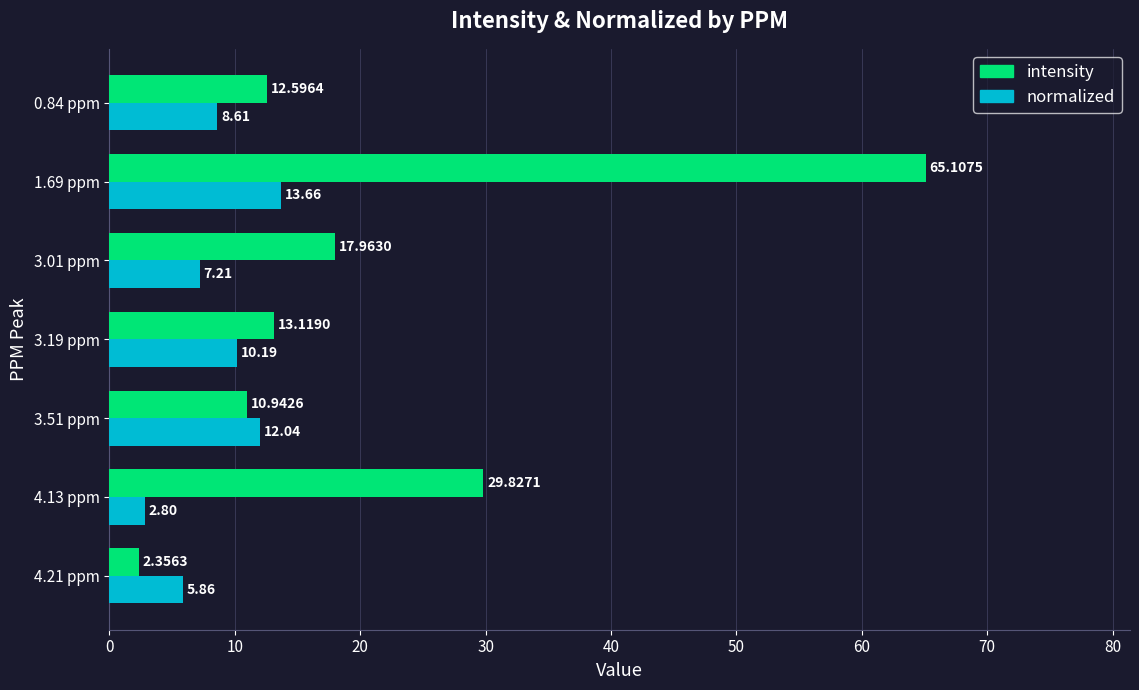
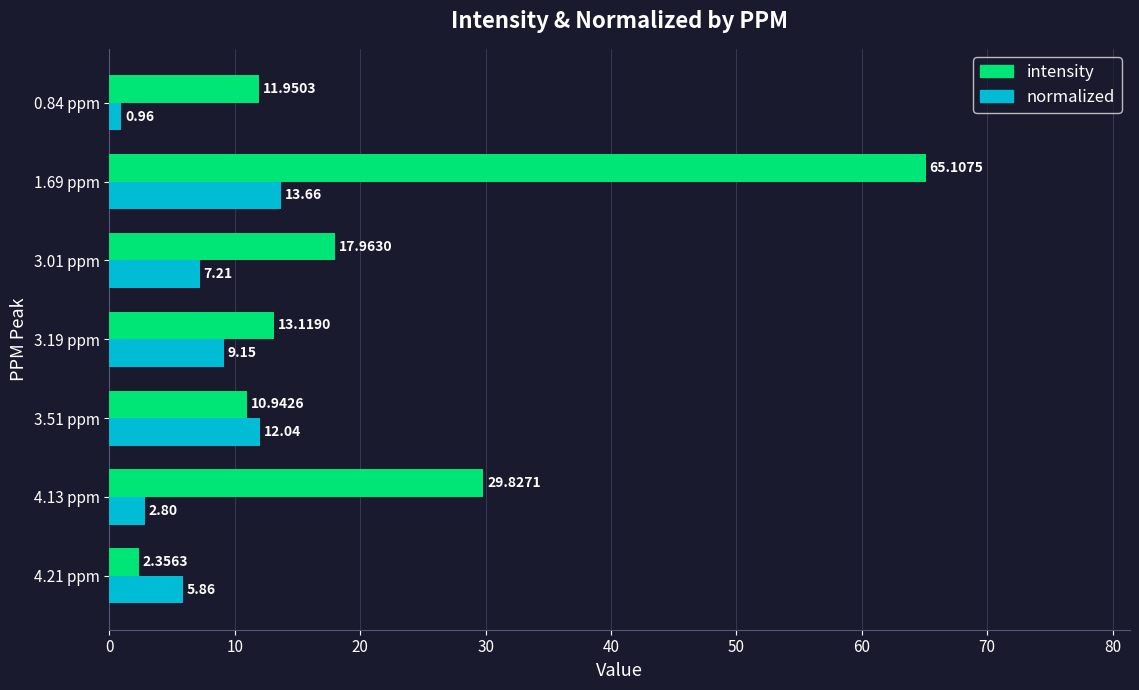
  {
    "intensity": {
-     "0.84 ppm": 12.5964,
+     "0.84 ppm": 11.9503,
      "1.69 ppm": 65.1075,
      "3.01 ppm": 17.9630,
      "3.19 ppm": 13.1190,
      "3.51 ppm": 10.9426,
      "4.13 ppm": 29.8271,
      "4.21 ppm": 2.3563
    },
    "normalized": {
-     "0.84 ppm": 8.61,
+     "0.84 ppm": 0.96,
      "1.69 ppm": 13.66,
      "3.01 ppm": 7.21,
-     "3.19 ppm": 10.19,
+     "3.19 ppm": 9.15,
      "3.51 ppm": 12.04,
      "4.13 ppm": 2.80,
      "4.21 ppm": 5.86
    }
  }
